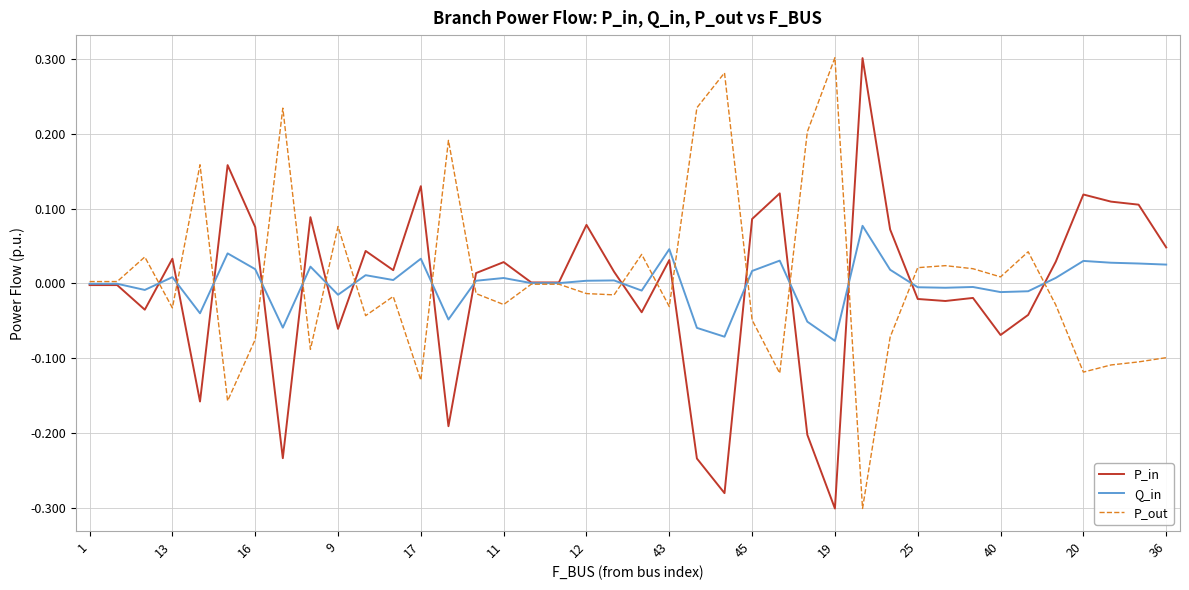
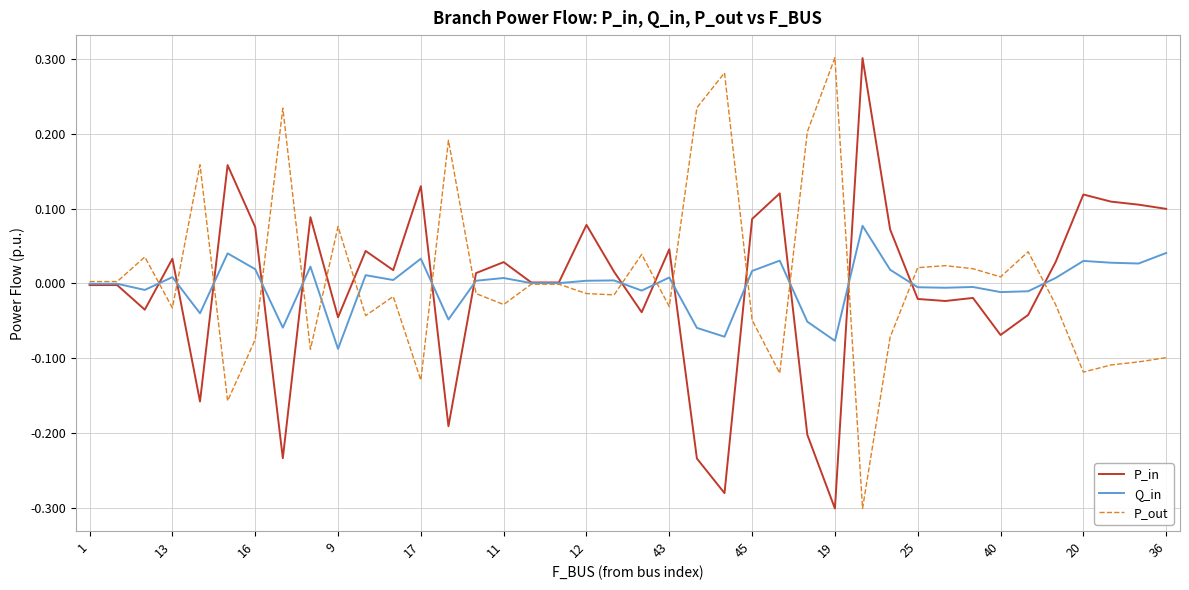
  {
    "P_in": {
-     "9": -0.06,
+     "9": -0.05,
      "12": 0.08,
-     "43": 0.03,
+     "43": 0.05,
      "45": 0.09,
      "40": -0.07,
-     "36": 0.05
+     "36": 0.10
    },
    "Q_in": {
-     "9": -0.02,
+     "9": -0.09,
      "12": 0.00,
-     "43": 0.05,
+     "43": 0.01,
      "45": 0.02,
      "40": -0.01,
-     "36": 0.03
+     "36": 0.04
    },
    "P_out": {
      "9": 0.08,
      "12": -0.01,
      "43": -0.03,
      "45": -0.05,
      "40": 0.01,
      "36": -0.10
    }
  }
